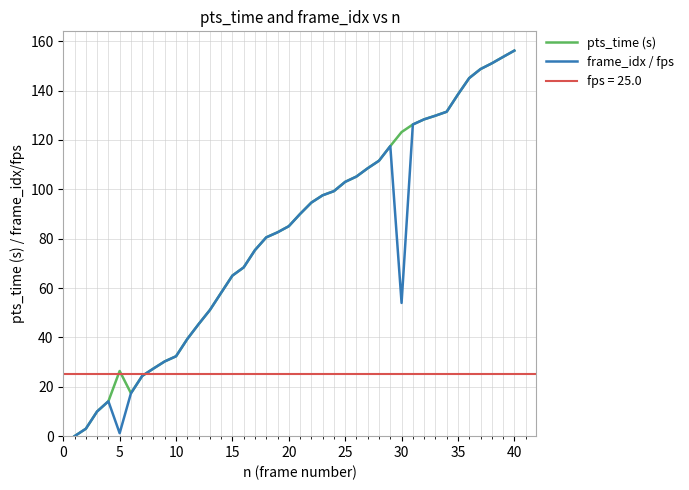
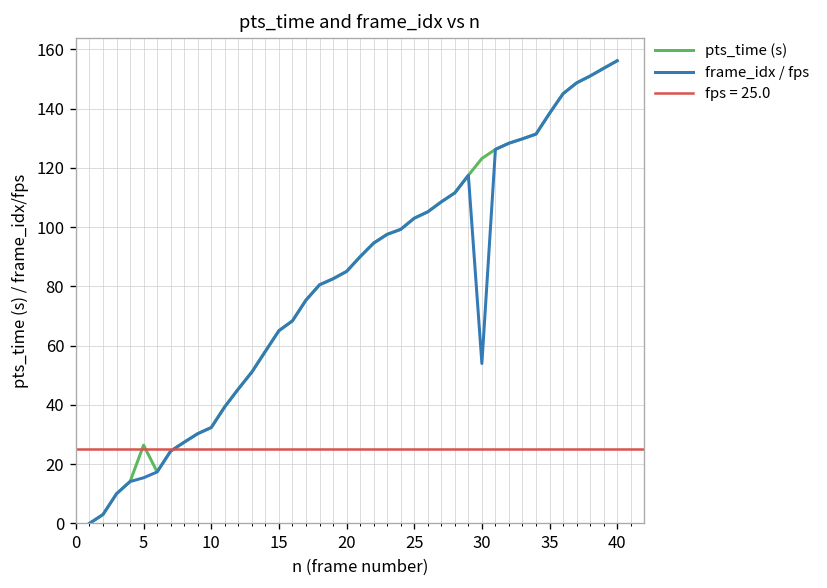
  {
    "pts_time (s)": {
      "5": 26,
      "30": 123
    },
    "frame_idx / fps": {
-     "5": 1,
+     "5": 15,
      "30": 54
    }
  }
